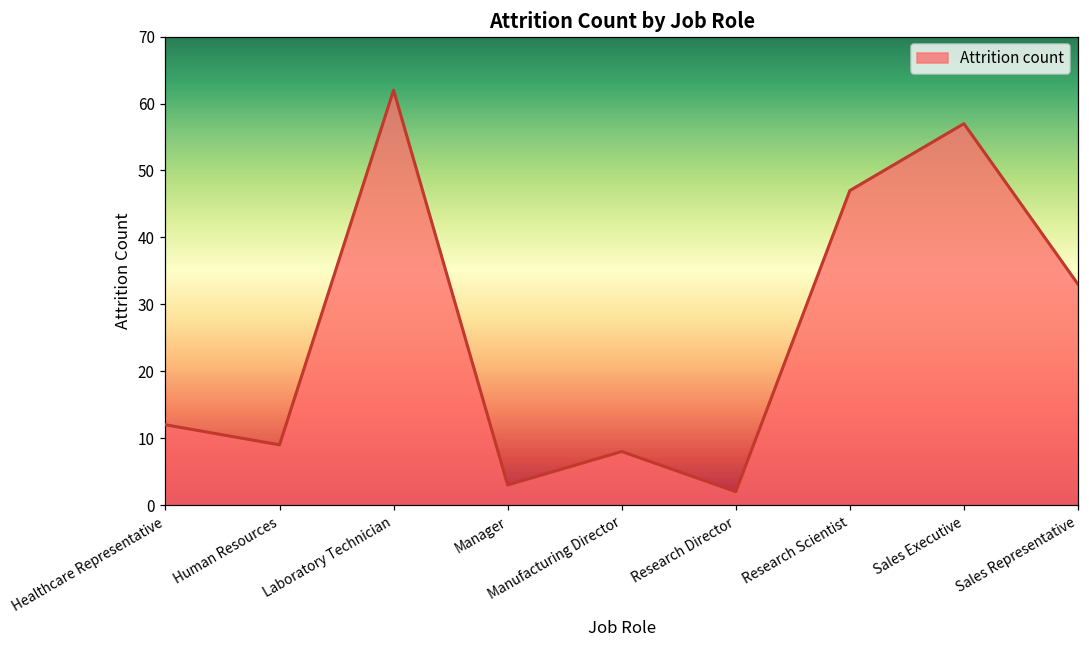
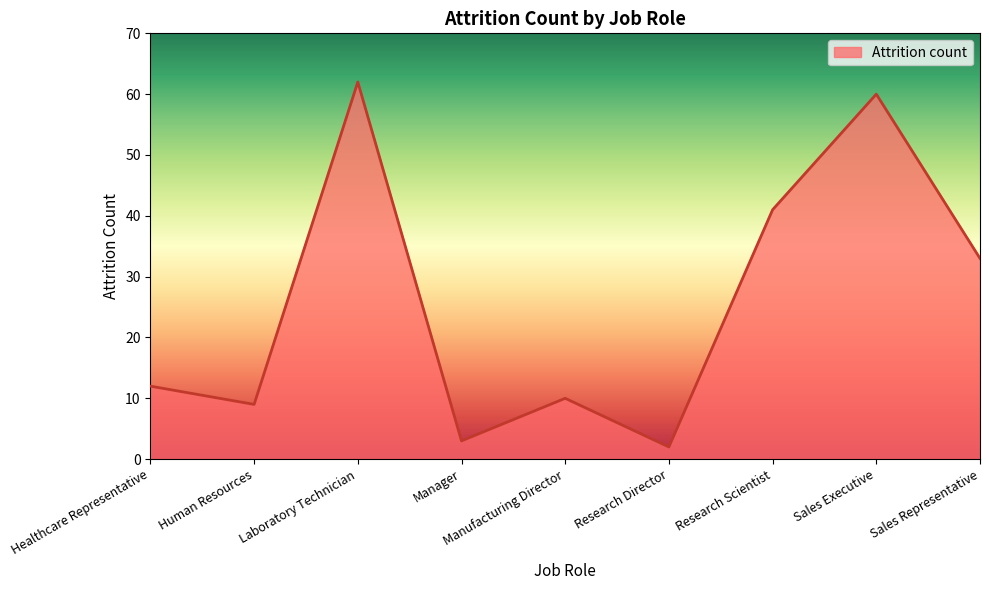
  {
    "Healthcare Representative": 12,
    "Human Resources": 9,
    "Laboratory Technician": 62,
    "Manager": 3,
-   "Manufacturing Director": 8,
+   "Manufacturing Director": 10,
    "Research Director": 2,
-   "Research Scientist": 47,
-   "Sales Executive": 57,
+   "Research Scientist": 41,
+   "Sales Executive": 60,
    "Sales Representative": 33
  }
